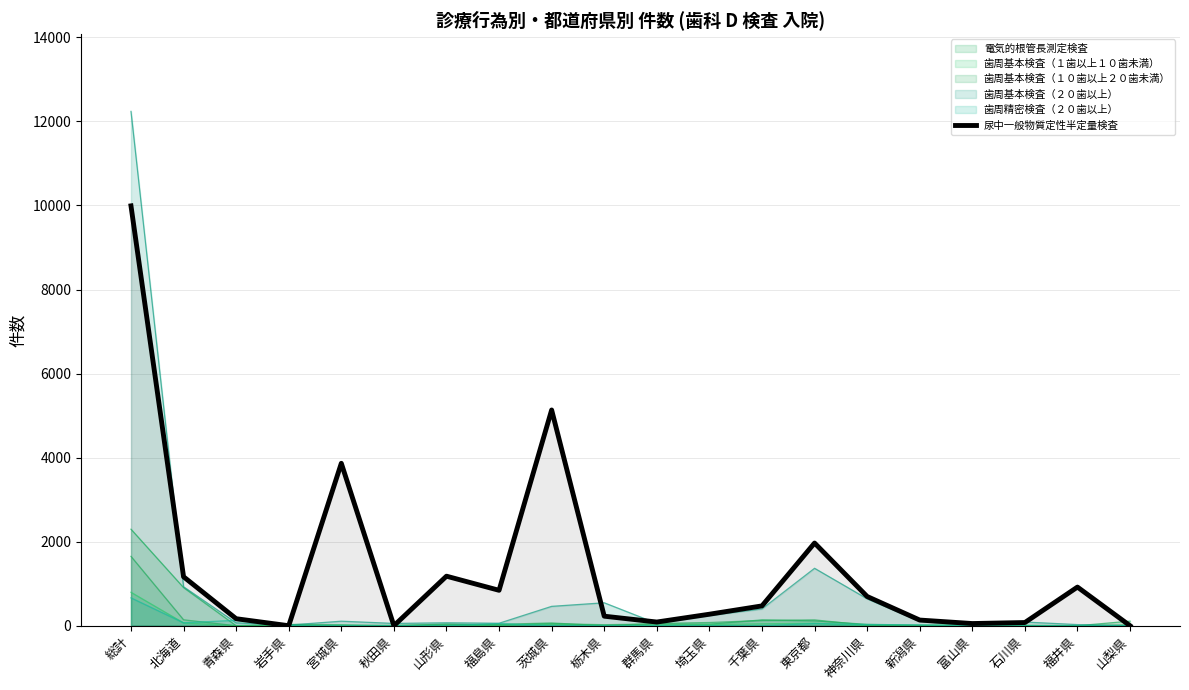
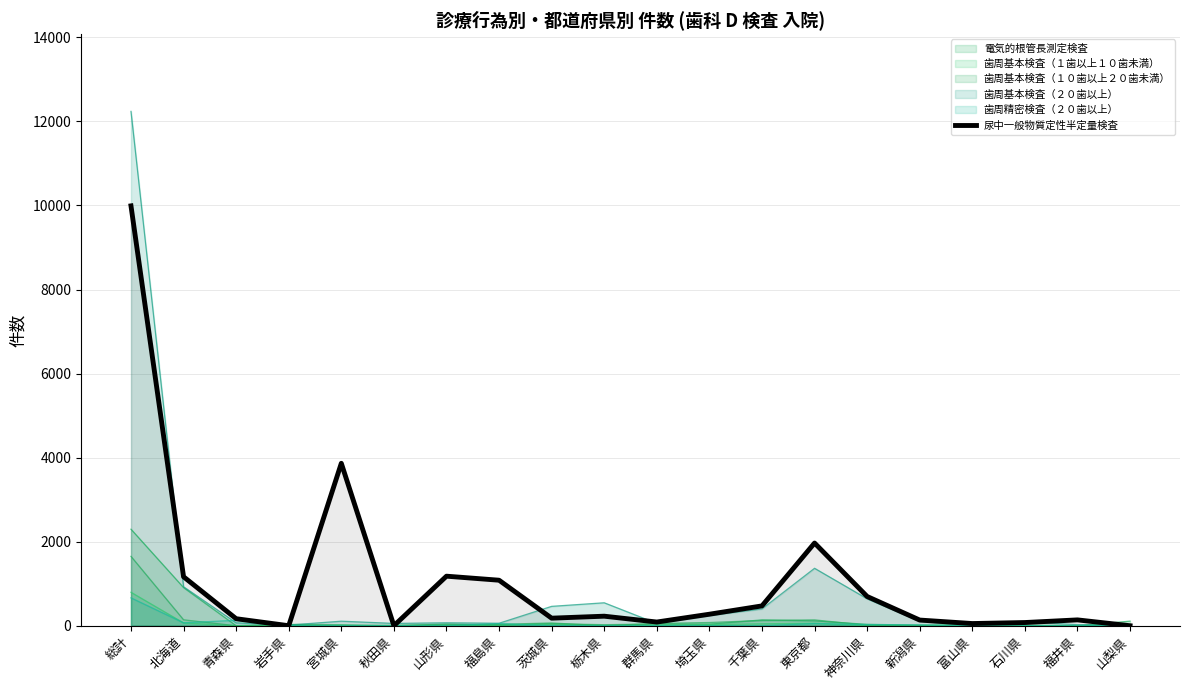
  {
    "尿中一般物質定性半定量検査": {
      "総計": 10000,
      "北海道": 1200,
      "宮城県": 3900,
      "山形県": 1200,
-     "福島県": 800,
-     "茨城県": 5100,
+     "福島県": 1100,
+     "茨城県": 200,
      "栃木県": 200,
      "千葉県": 500,
      "東京都": 2000,
-     "福井県": 900
+     "福井県": 100
    }
  }
